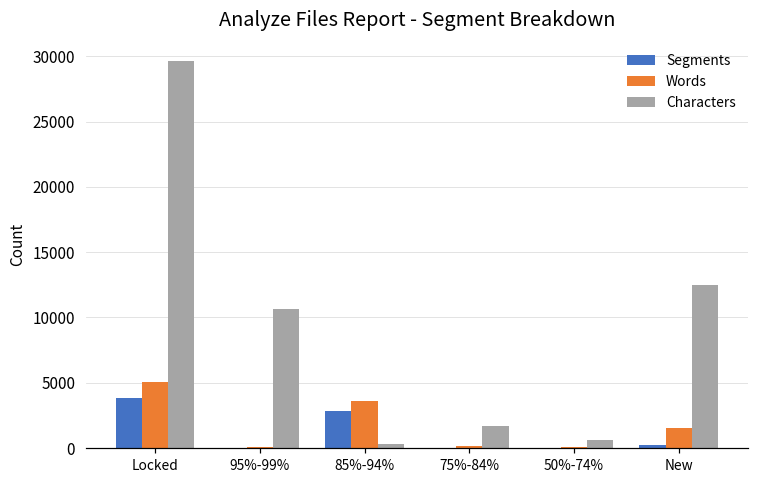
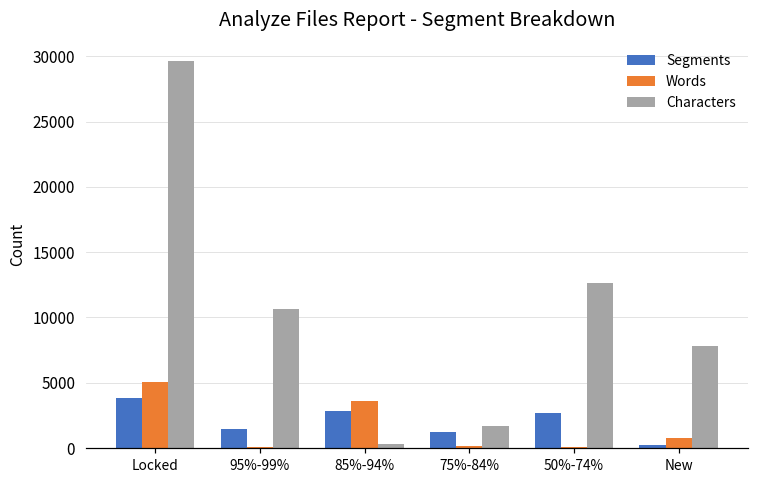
  {
    "Segments": {
      "Locked": 3900,
-     "95%-99%": 0,
+     "95%-99%": 1500,
      "85%-94%": 2800,
-     "75%-84%": 0,
-     "50%-74%": 0,
+     "75%-84%": 1200,
+     "50%-74%": 2700,
      "New": 200
    },
    "Words": {
      "Locked": 5000,
      "85%-94%": 3600,
-     "New": 1500
+     "New": 800
    },
    "Characters": {
      "Locked": 29600,
      "95%-99%": 10700,
      "85%-94%": 300,
      "75%-84%": 1700,
-     "50%-74%": 600,
-     "New": 12500
+     "50%-74%": 12600,
+     "New": 7800
    }
  }
